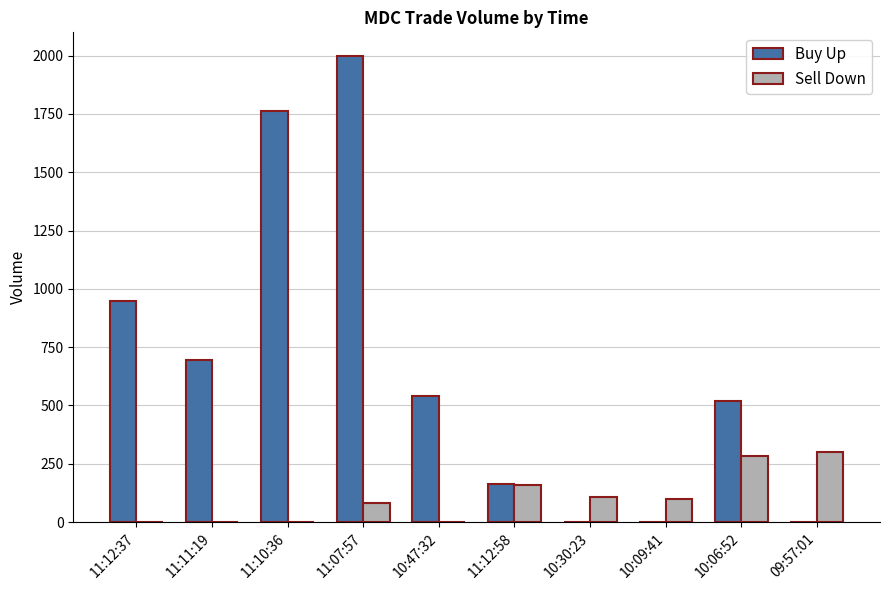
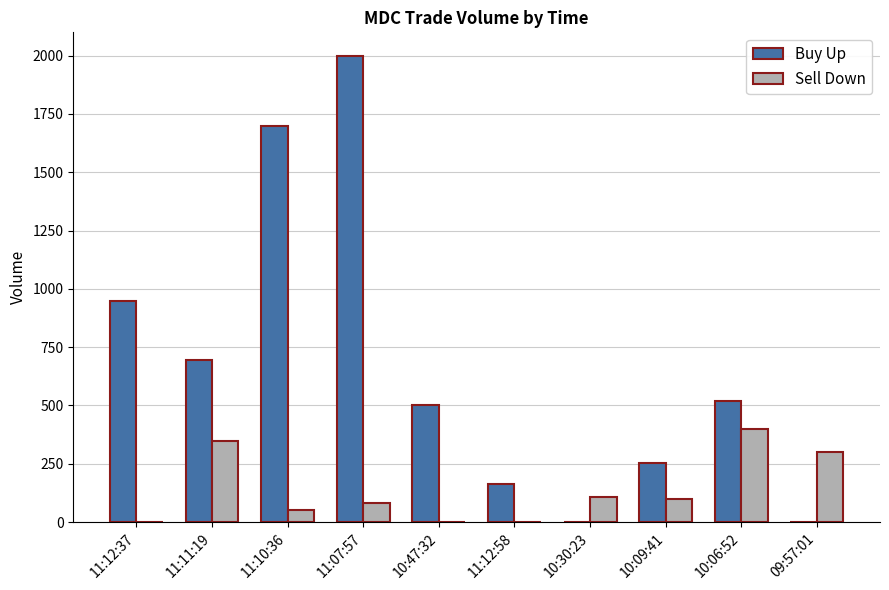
  {
    "Buy Up": {
      "11:12:37": 950,
      "11:11:19": 690,
-     "11:10:36": 1760,
+     "11:10:36": 1700,
      "11:07:57": 2000,
-     "10:47:32": 540,
+     "10:47:32": 500,
      "11:12:58": 160,
      "10:30:23": 0,
-     "10:09:41": 0,
+     "10:09:41": 250,
      "10:06:52": 520,
      "09:57:01": 0
    },
    "Sell Down": {
      "11:12:37": 0,
-     "11:11:19": 0,
-     "11:10:36": 0,
+     "11:11:19": 350,
+     "11:10:36": 50,
      "11:07:57": 80,
      "10:47:32": 0,
-     "11:12:58": 160,
+     "11:12:58": 0,
      "10:30:23": 110,
      "10:09:41": 100,
-     "10:06:52": 290,
+     "10:06:52": 400,
      "09:57:01": 300
    }
  }
